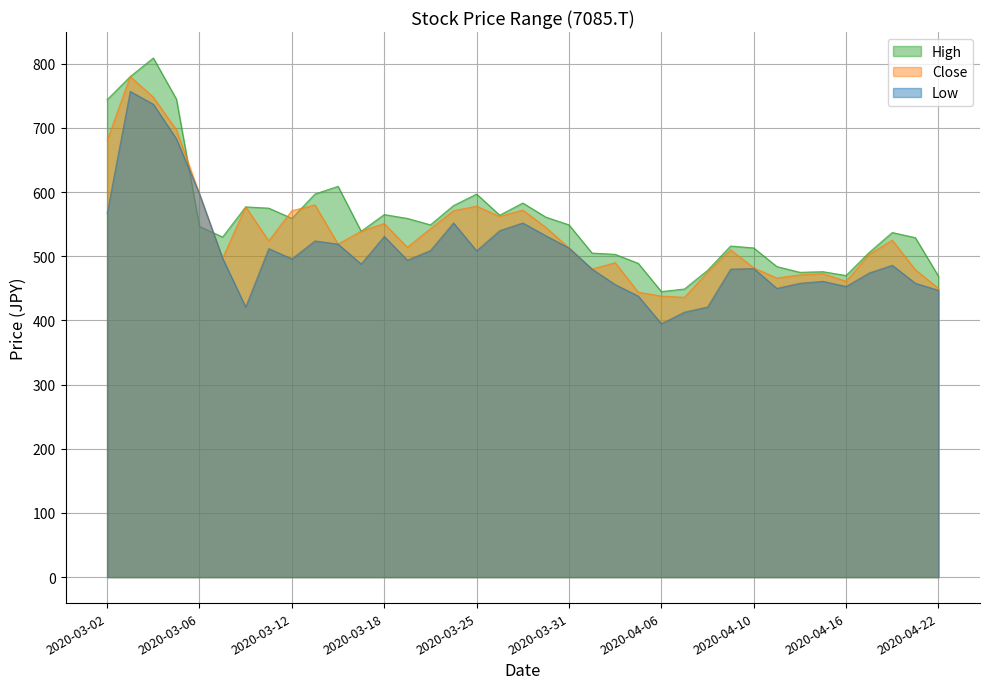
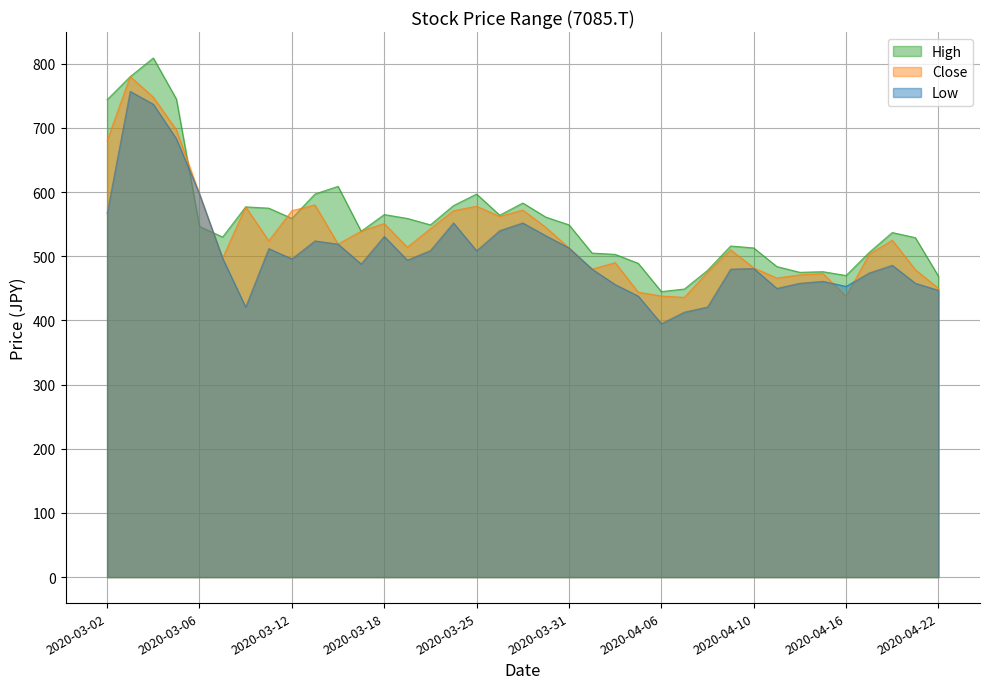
  {
    "High": {
      "2020-03-02": 740,
      "2020-03-06": 550,
      "2020-03-12": 560,
      "2020-03-18": 570,
      "2020-03-25": 600,
      "2020-03-31": 550,
      "2020-04-06": 450,
      "2020-04-10": 510,
      "2020-04-16": 470,
      "2020-04-22": 470
    },
    "Close": {
      "2020-03-02": 680,
      "2020-03-12": 570,
      "2020-03-18": 550,
      "2020-03-25": 580,
      "2020-04-06": 440,
-     "2020-04-16": 460
+     "2020-04-16": 440
    },
    "Low": {
      "2020-03-02": 570,
      "2020-03-12": 500,
      "2020-03-18": 530,
      "2020-03-25": 510,
      "2020-04-06": 400,
      "2020-04-16": 450
    }
  }
